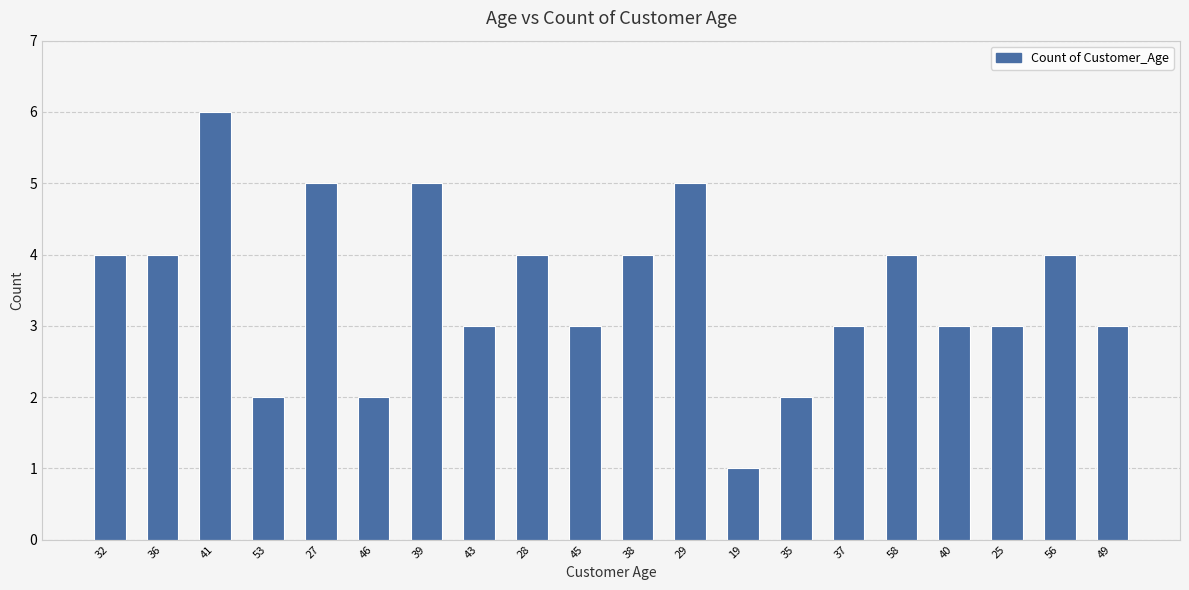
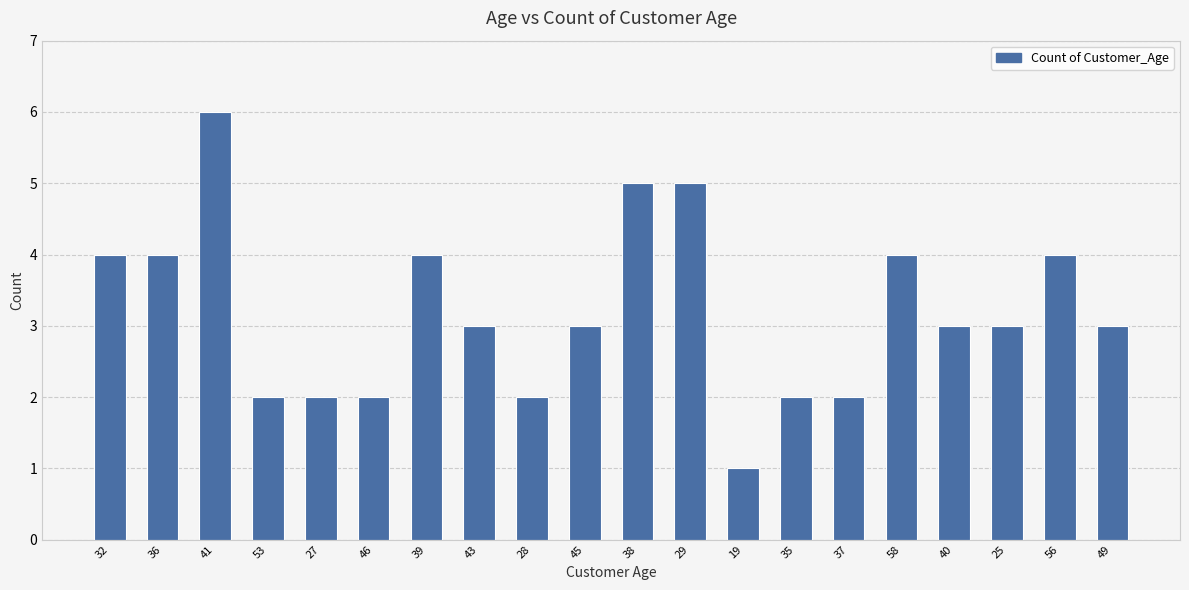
  {
    "32": 4,
    "36": 4,
    "41": 6,
    "53": 2,
-   "27": 5,
+   "27": 2,
    "46": 2,
-   "39": 5,
+   "39": 4,
    "43": 3,
-   "28": 4,
+   "28": 2,
    "45": 3,
-   "38": 4,
+   "38": 5,
    "29": 5,
    "19": 1,
    "35": 2,
-   "37": 3,
+   "37": 2,
    "58": 4,
    "40": 3,
    "25": 3,
    "56": 4,
    "49": 3
  }
